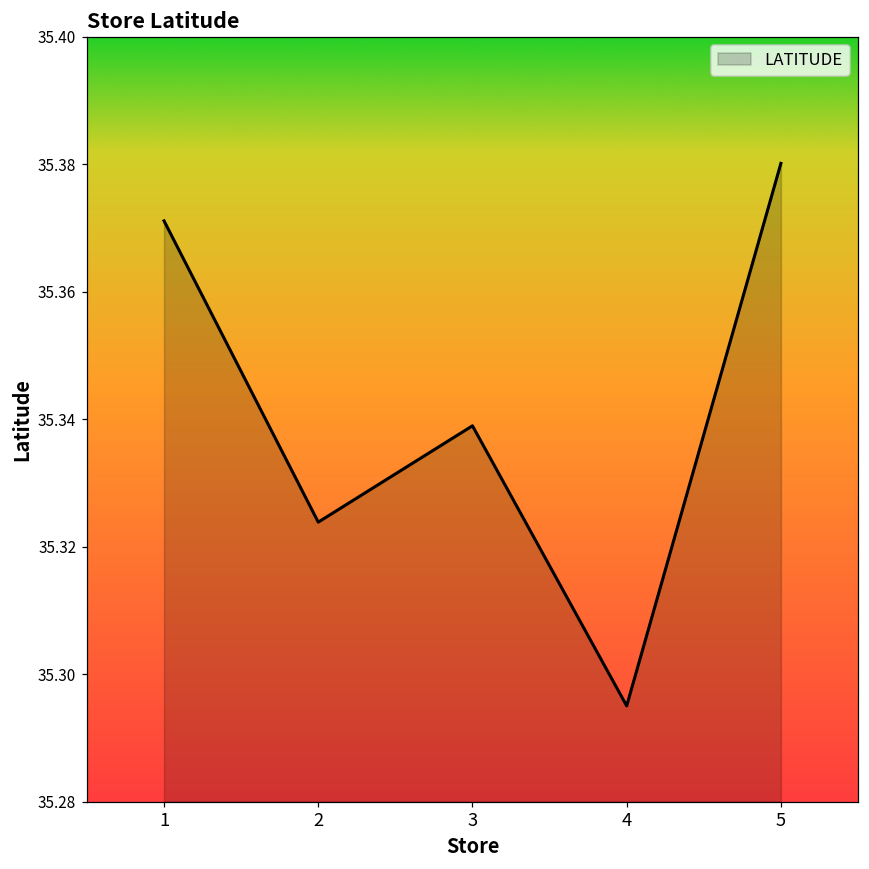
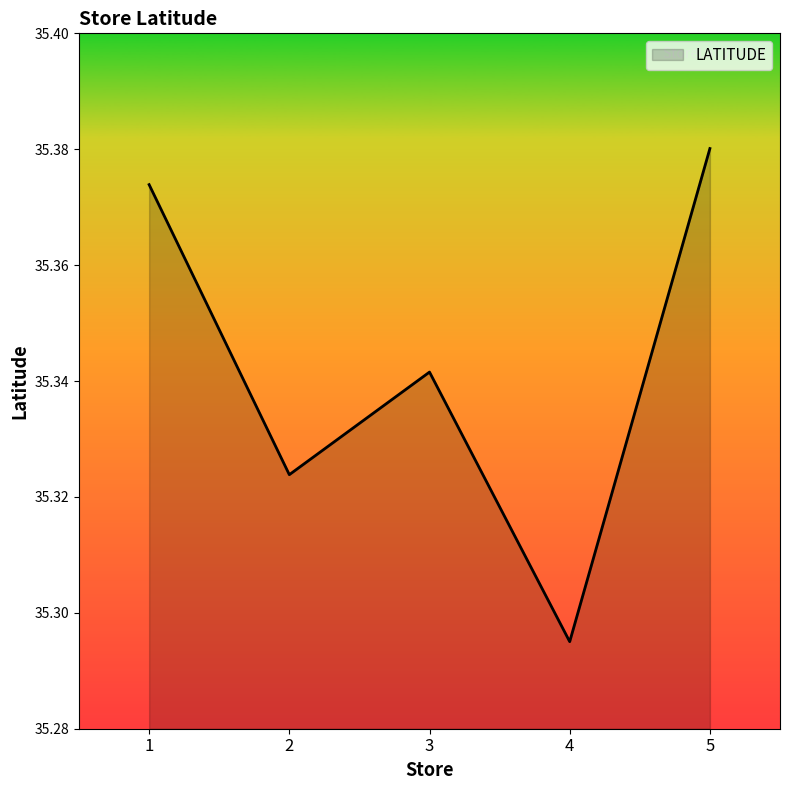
  {
-   "1": 35.371,
+   "1": 35.374,
    "2": 35.324,
-   "3": 35.339,
+   "3": 35.342,
    "4": 35.295,
    "5": 35.380
  }
